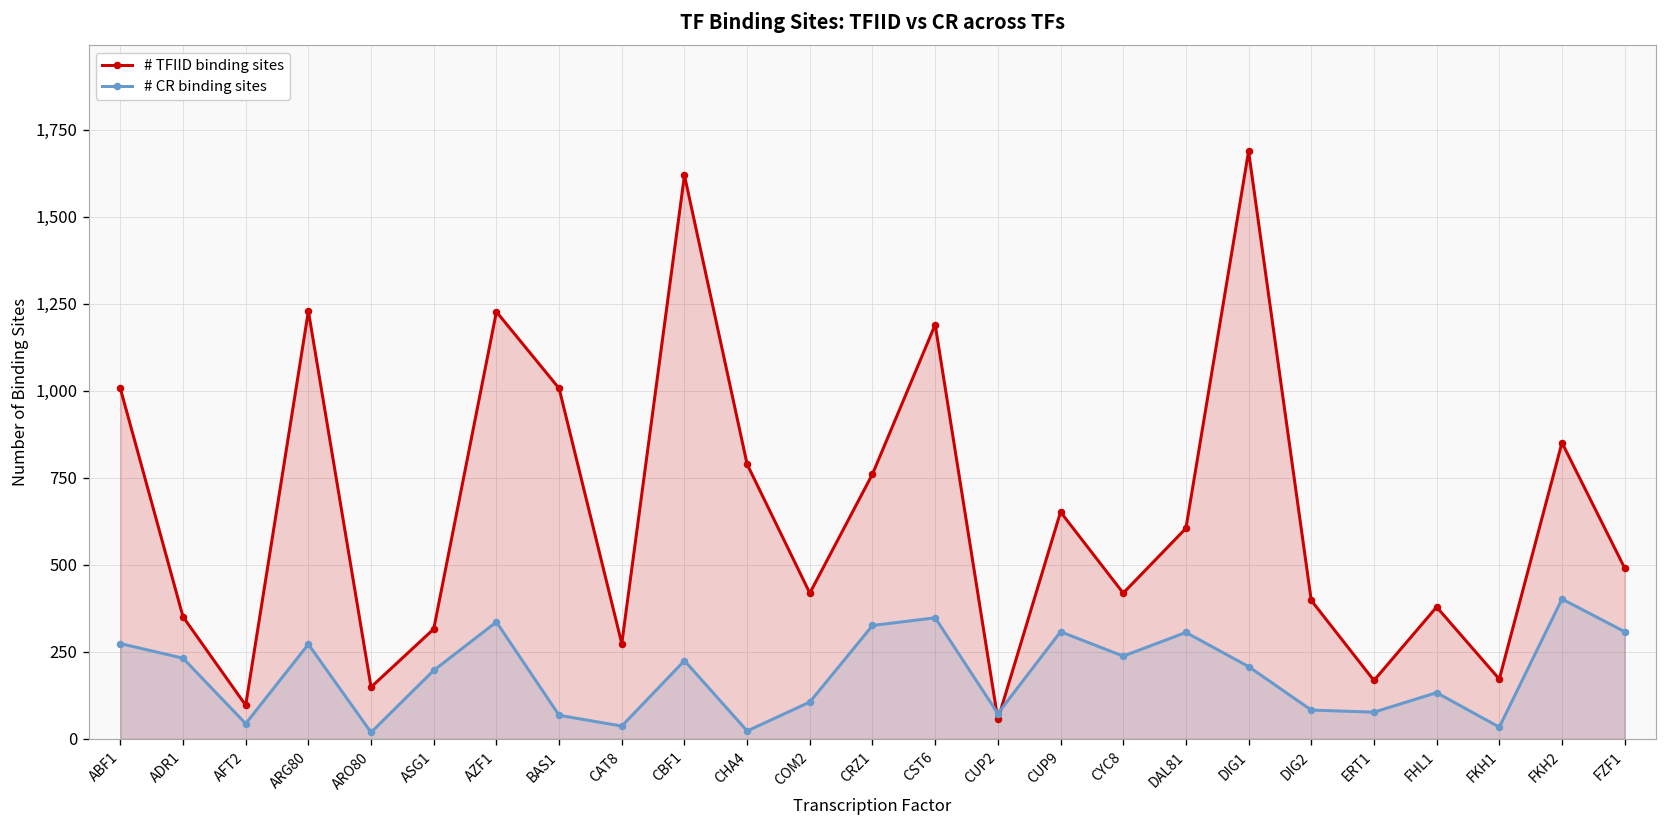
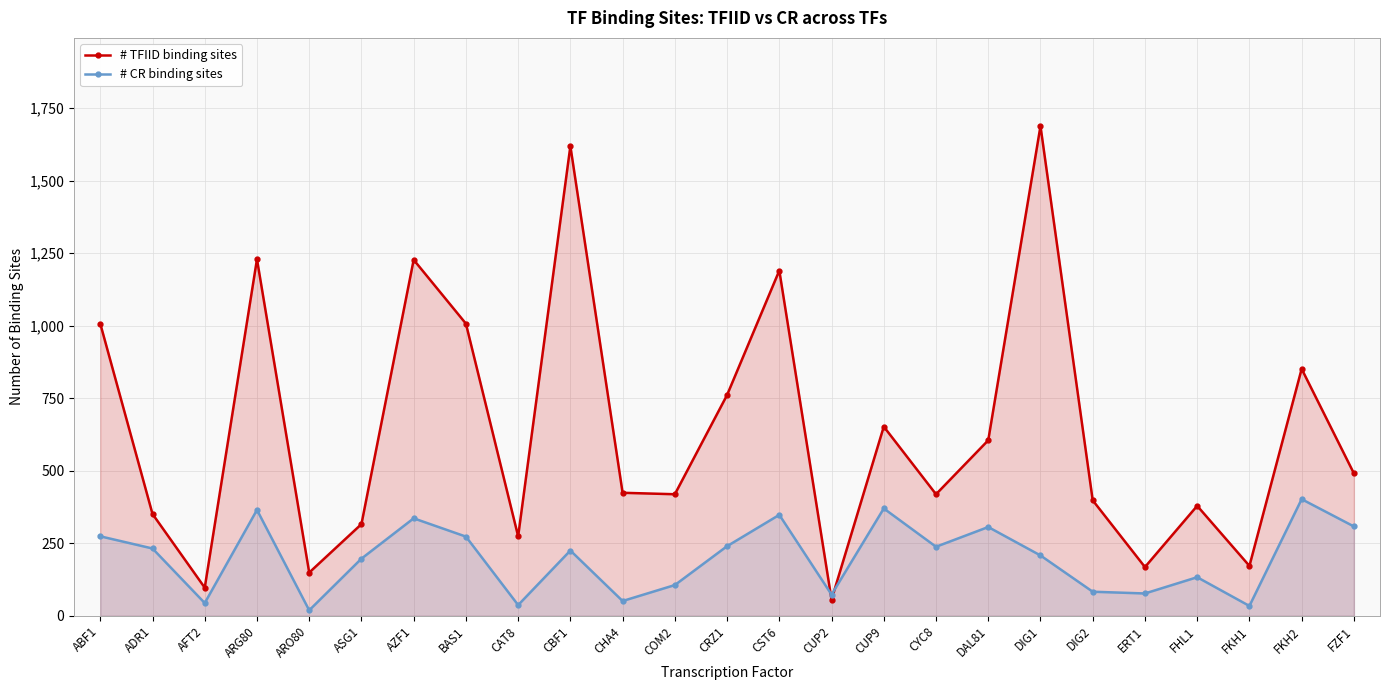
  {
    "# TFIID binding sites": {
      "ABF1": "1,010",
      "ADR1": "350",
      "AFT2": "100",
      "ARG80": "1,230",
      "ARO80": "150",
      "ASG1": "320",
      "AZF1": "1,230",
      "BAS1": "1,010",
      "CAT8": "270",
      "CBF1": "1,620",
-     "CHA4": "790",
+     "CHA4": "420",
      "COM2": "420",
      "CRZ1": "760",
      "CST6": "1,190",
      "CUP2": "60",
      "CUP9": "650",
      "CYC8": "420",
      "DAL81": "610",
      "DIG1": "1,690",
      "DIG2": "400",
      "ERT1": "170",
      "FHL1": "380",
      "FKH1": "170",
      "FKH2": "850",
      "FZF1": "490"
    },
    "# CR binding sites": {
      "ABF1": "270",
      "ADR1": "230",
      "AFT2": "40",
-     "ARG80": "270",
+     "ARG80": "370",
      "ARO80": "20",
      "ASG1": "200",
      "AZF1": "340",
-     "BAS1": "70",
+     "BAS1": "270",
      "CAT8": "40",
      "CBF1": "230",
-     "CHA4": "20",
+     "CHA4": "50",
      "COM2": "110",
-     "CRZ1": "330",
+     "CRZ1": "240",
      "CST6": "350",
      "CUP2": "70",
-     "CUP9": "310",
+     "CUP9": "370",
      "CYC8": "240",
      "DAL81": "310",
      "DIG1": "210",
      "DIG2": "80",
      "ERT1": "80",
      "FHL1": "130",
      "FKH1": "30",
      "FKH2": "400",
      "FZF1": "310"
    }
  }
